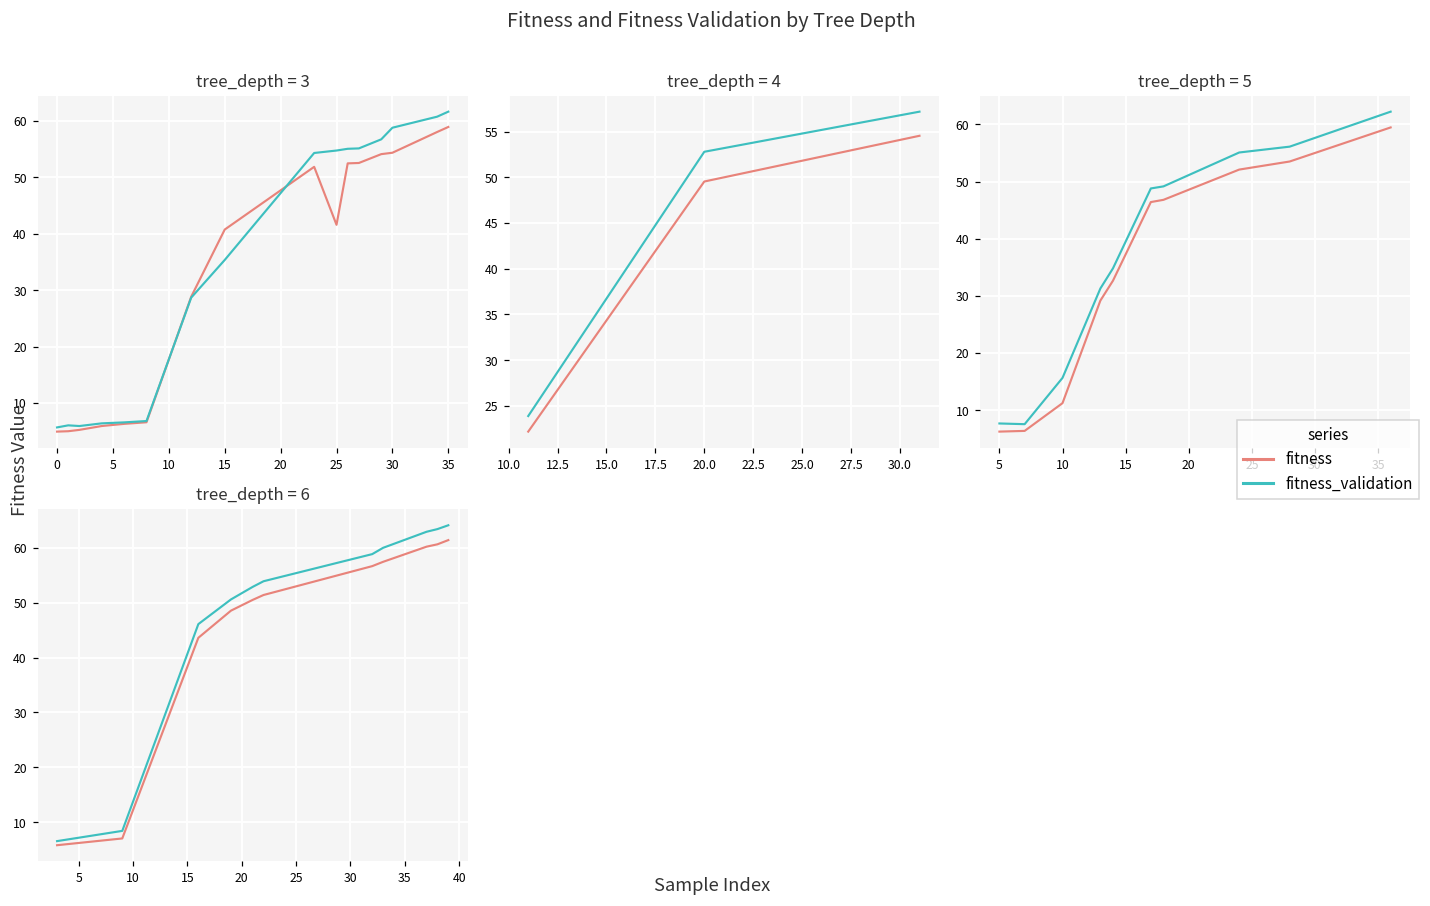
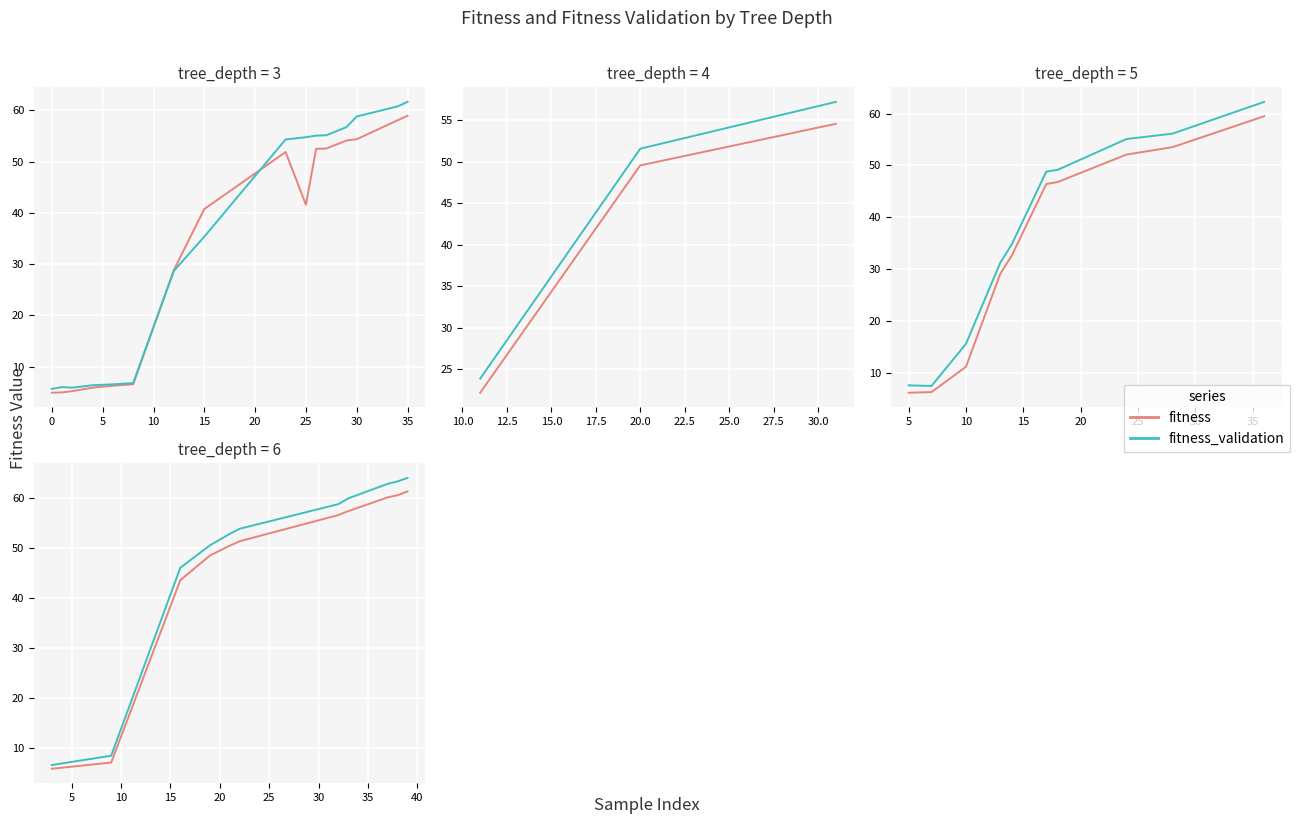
  {
    "tree_depth = 3": {
      "fitness": {
        "0": 5,
        "15": 41,
        "25": 42,
        "30": 54,
        "35": 59
      },
      "fitness_validation": {
        "0": 6,
        "15": 35,
        "25": 55,
        "30": 59,
        "35": 62
      }
    },
    "tree_depth = 4": {
      "fitness": {
        "20.0": 50
      },
      "fitness_validation": {
-       "20.0": 53
+       "20.0": 52
      }
    },
    "tree_depth = 5": {
      "fitness": {
        "5": 6,
        "10": 11
      },
      "fitness_validation": {
        "5": 8,
        "10": 16
      }
    }
  }
